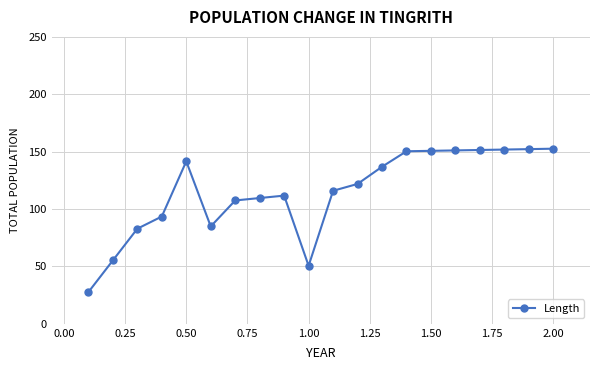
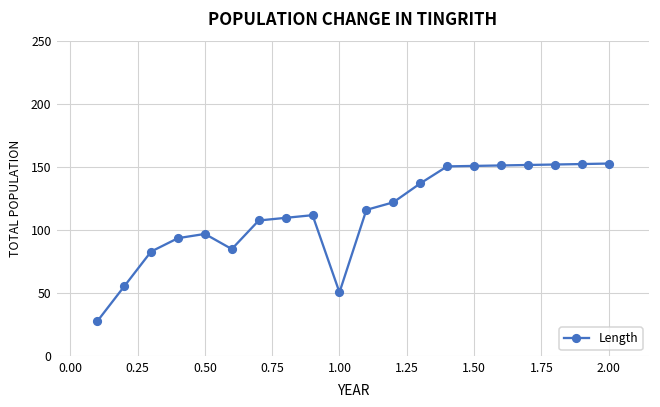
  {
-   "0.50": 142,
+   "0.50": 97,
    "1.00": 51,
    "1.50": 151,
    "2.00": 153
  }
